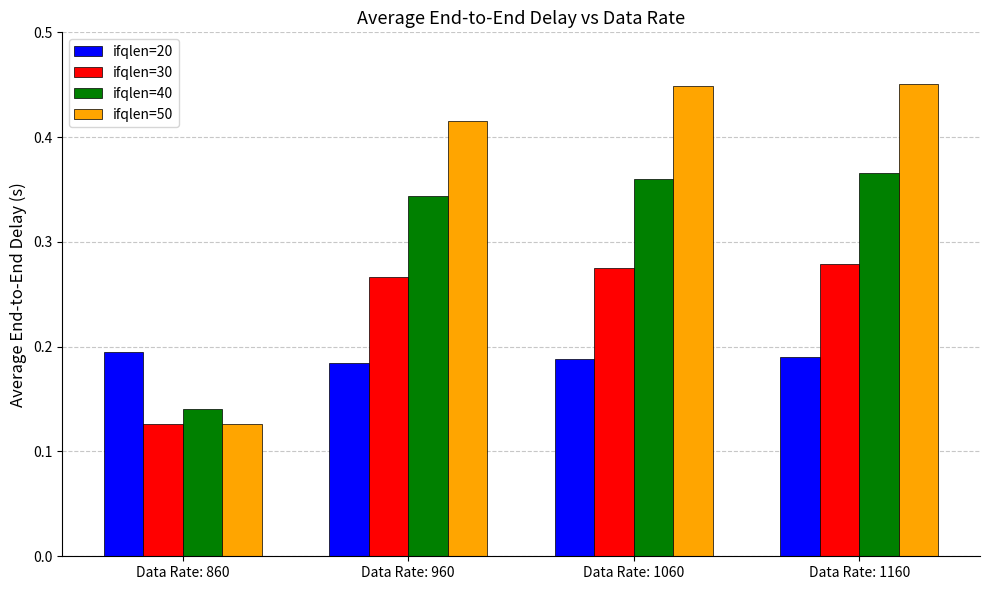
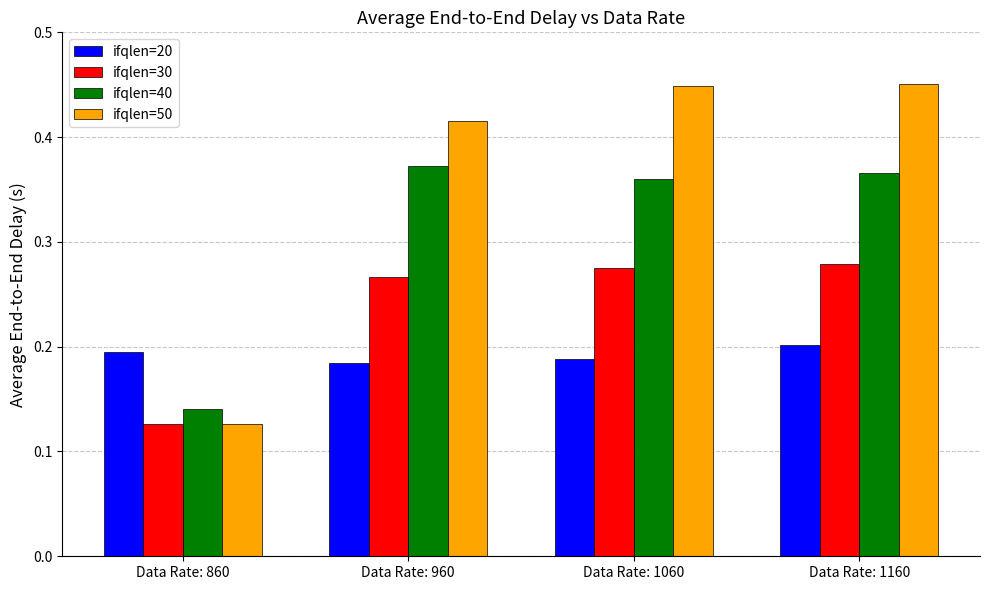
  {
    "ifqlen=20": {
      "Data Rate: 860": 0.195,
      "Data Rate: 960": 0.184,
      "Data Rate: 1060": 0.188,
-     "Data Rate: 1160": 0.190
+     "Data Rate: 1160": 0.202
    },
    "ifqlen=30": {
      "Data Rate: 860": 0.127,
      "Data Rate: 960": 0.266,
      "Data Rate: 1060": 0.276,
      "Data Rate: 1160": 0.279
    },
    "ifqlen=40": {
      "Data Rate: 860": 0.140,
-     "Data Rate: 960": 0.343,
+     "Data Rate: 960": 0.372,
      "Data Rate: 1060": 0.360,
      "Data Rate: 1160": 0.366
    },
    "ifqlen=50": {
      "Data Rate: 860": 0.127,
      "Data Rate: 960": 0.416,
      "Data Rate: 1060": 0.449,
      "Data Rate: 1160": 0.450
    }
  }
